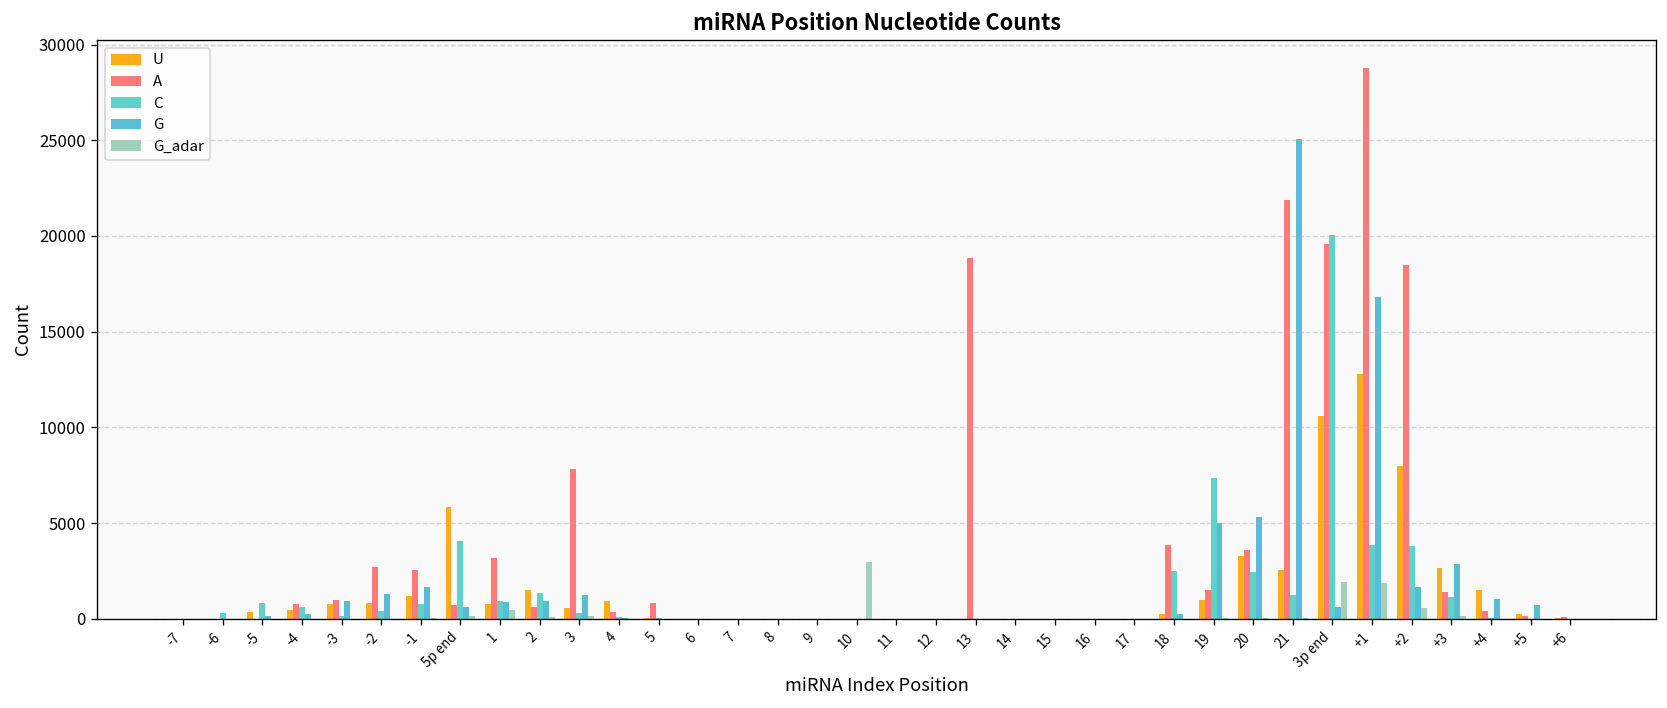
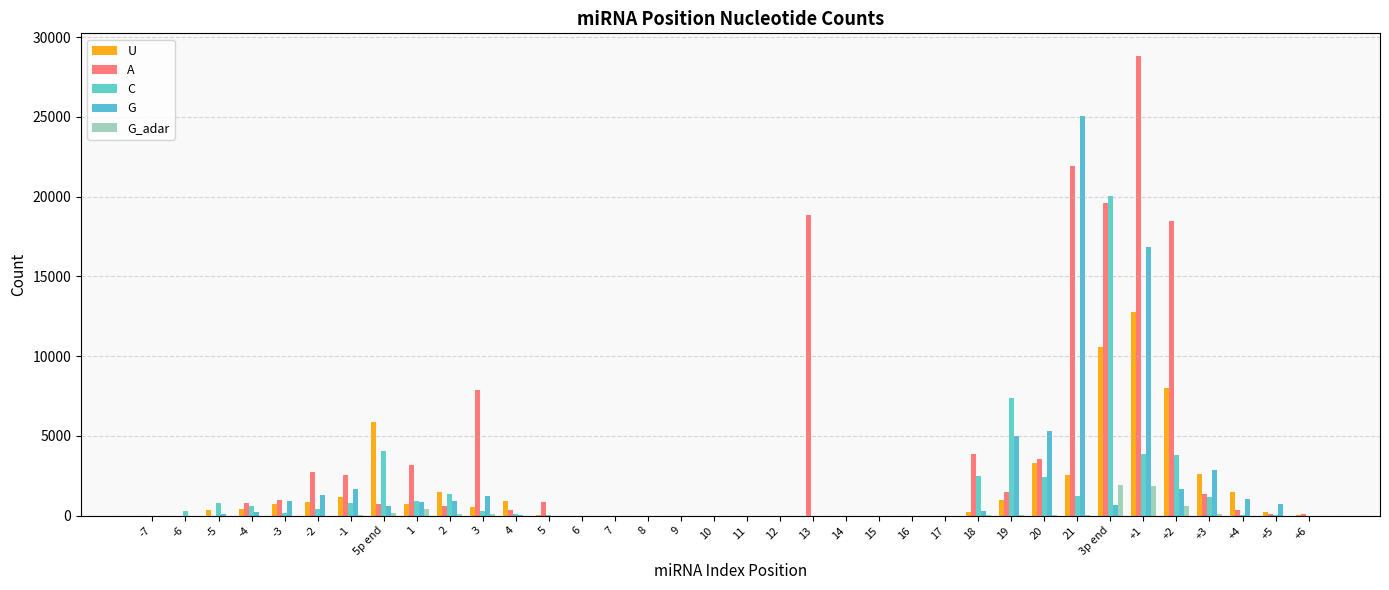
  {
    "U": {
      "-7": 0,
      "-6": 0,
      "-5": 400,
      "-4": 400,
      "-3": 800,
      "-2": 800,
      "-1": 1200,
      "5p end": 5800,
      "1": 800,
      "2": 1500,
      "3": 600,
      "4": 900,
      "6": 0,
      "7": 0,
      "8": 0,
      "9": 0,
      "10": 0,
      "11": 0,
      "12": 0,
      "13": 0,
      "14": 0,
      "15": 0,
      "16": 0,
      "17": 0,
      "18": 300,
      "19": 1000,
      "20": 3300,
      "21": 2500,
      "3p end": 10600,
      "+1": 12800,
      "+2": 8000,
      "+3": 2600,
      "+4": 1500,
      "+5": 200
    },
    "A": {
      "-7": 0,
      "-5": 0,
      "-4": 800,
      "-3": 1000,
      "-2": 2700,
      "-1": 2600,
      "5p end": 700,
      "1": 3200,
      "2": 600,
      "3": 7800,
      "4": 300,
      "5": 800,
      "6": 0,
      "7": 0,
      "8": 0,
      "9": 0,
      "10": 0,
      "11": 0,
      "12": 0,
      "13": 18900,
      "14": 0,
      "15": 0,
      "16": 0,
      "17": 0,
      "18": 3900,
      "19": 1500,
      "20": 3600,
      "21": 21900,
      "3p end": 19600,
      "+1": 28800,
      "+2": 18500,
      "+3": 1400,
      "+4": 400
    },
    "G_adar": {
      "-7": 0,
      "-6": 0,
      "-5": 0,
      "-4": 0,
      "-3": 0,
      "-2": 0,
      "1": 400,
      "4": 0,
      "5": 0,
      "6": 0,
      "7": 0,
      "8": 0,
      "9": 0,
-     "10": 3000,
+     "10": 0,
      "11": 0,
      "12": 0,
      "13": 0,
      "14": 0,
      "15": 0,
      "16": 0,
      "17": 0,
      "3p end": 1900,
      "+1": 1900,
      "+2": 600,
      "+4": 0,
      "+5": 0,
      "+6": 0
    }
  }
